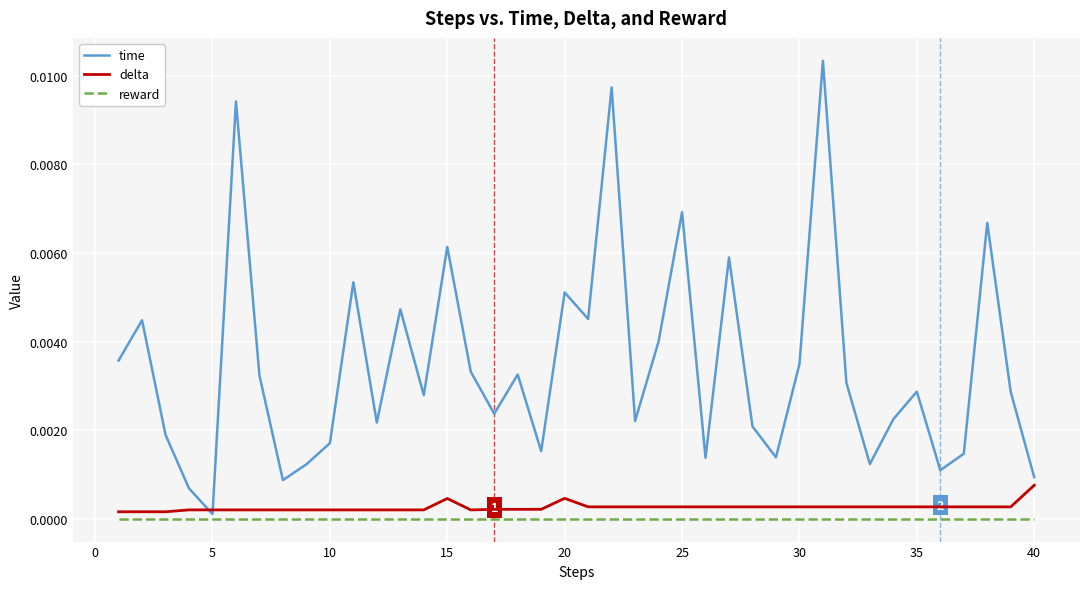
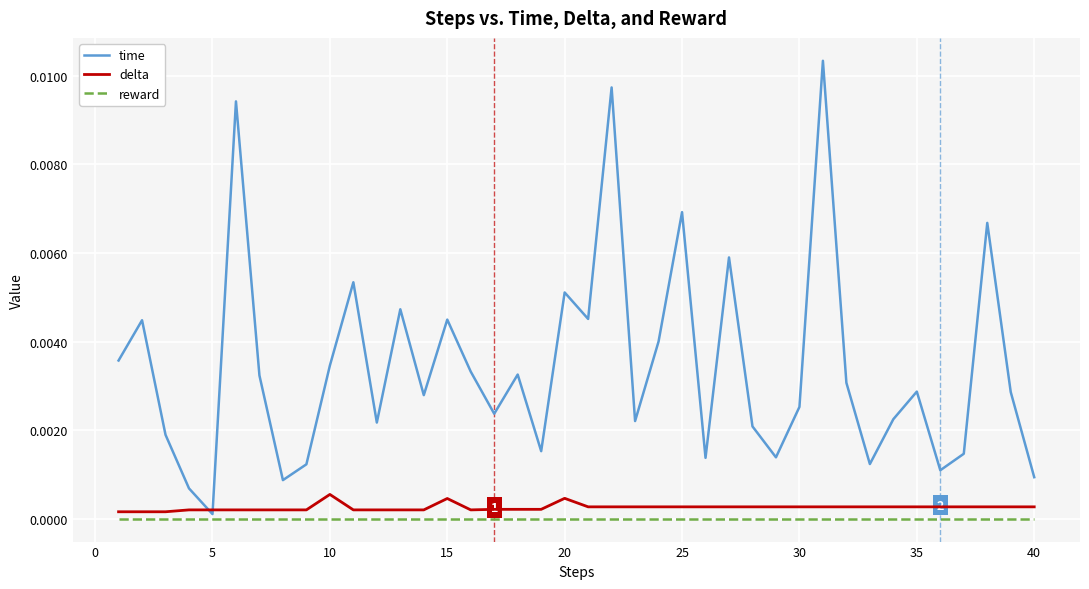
  {
    "time": {
      "5": 0.0001,
-     "10": 0.0017,
-     "15": 0.0061,
+     "10": 0.0035,
+     "15": 0.0045,
      "20": 0.0051,
      "25": 0.0069,
-     "30": 0.0035,
+     "30": 0.0025,
      "35": 0.0029,
      "40": 0.0009
    },
    "delta": {
      "5": 0.0002,
-     "10": 0.0002,
+     "10": 0.0005,
      "15": 0.0005,
      "20": 0.0005,
      "25": 0.0003,
      "30": 0.0003,
      "35": 0.0003,
-     "40": 0.0008
+     "40": 0.0003
    },
    "reward": {
      "5": 0.0000,
      "10": 0.0000,
      "15": 0.0000,
      "20": 0.0000,
      "25": 0.0000,
      "30": 0.0000,
      "35": 0.0000,
      "40": 0.0000
    }
  }
